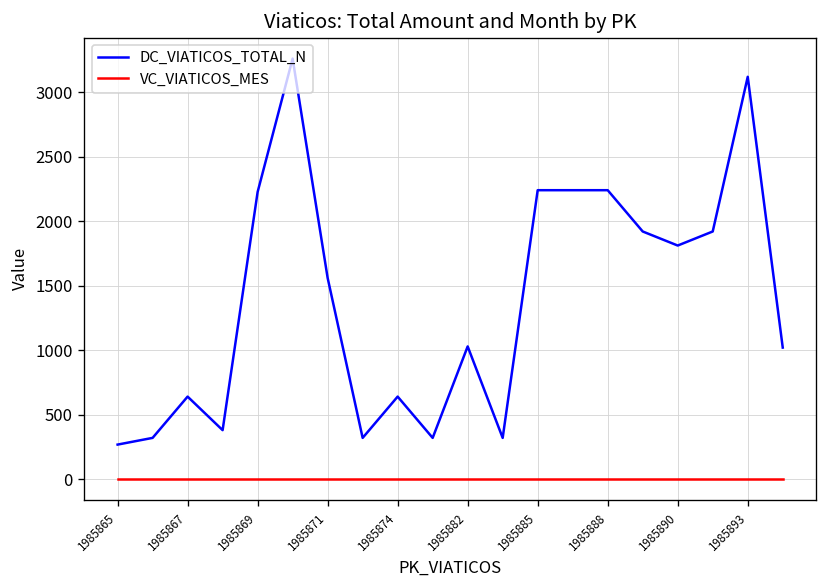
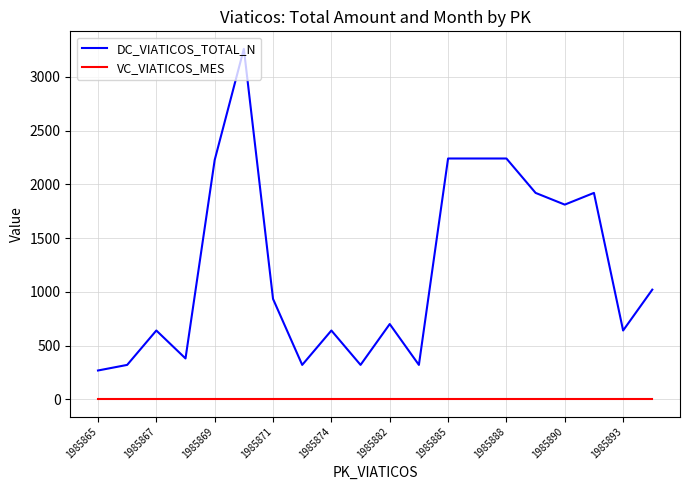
  {
    "DC_VIATICOS_TOTAL_N": {
      "1985865": 270,
      "1985867": 640,
      "1985869": 2230,
-     "1985871": 1560,
+     "1985871": 930,
      "1985874": 640,
-     "1985882": 1030,
+     "1985882": 700,
      "1985885": 2240,
      "1985888": 2240,
      "1985890": 1810,
-     "1985893": 3120
+     "1985893": 640
    },
    "VC_VIATICOS_MES": {
      "1985865": 0,
      "1985867": 0,
      "1985869": 0,
      "1985871": 0,
      "1985874": 0,
      "1985882": 0,
      "1985885": 0,
      "1985888": 0,
      "1985890": 0,
      "1985893": 0
    }
  }
